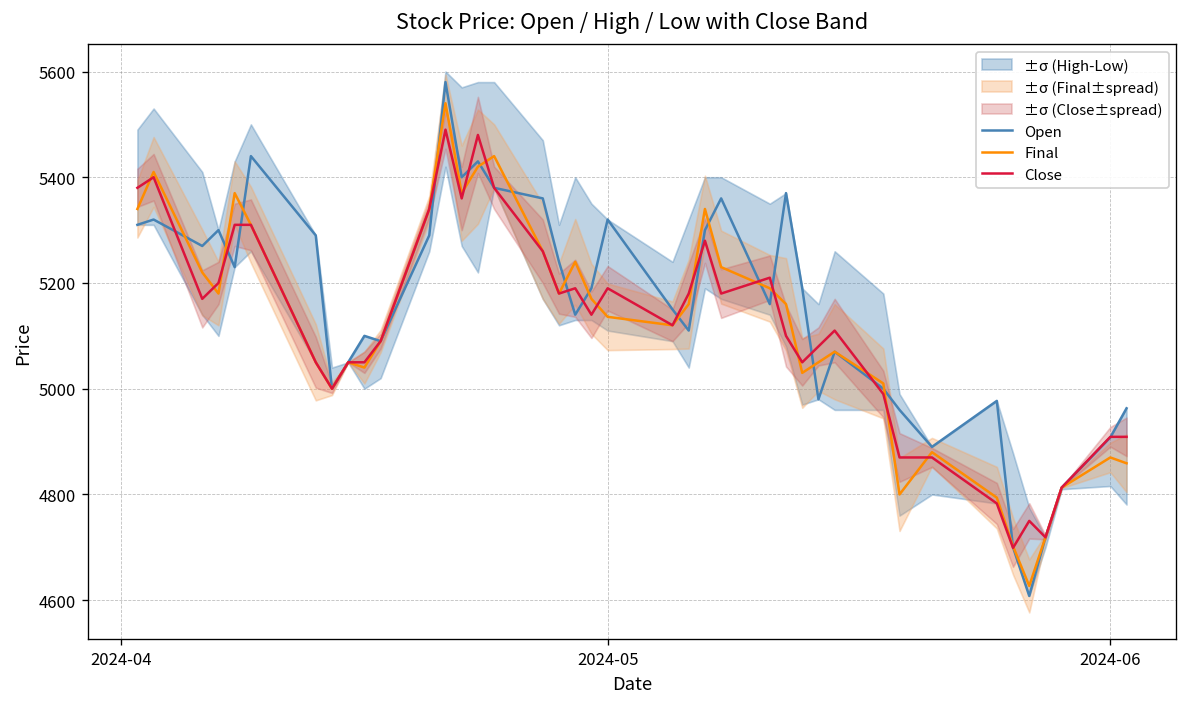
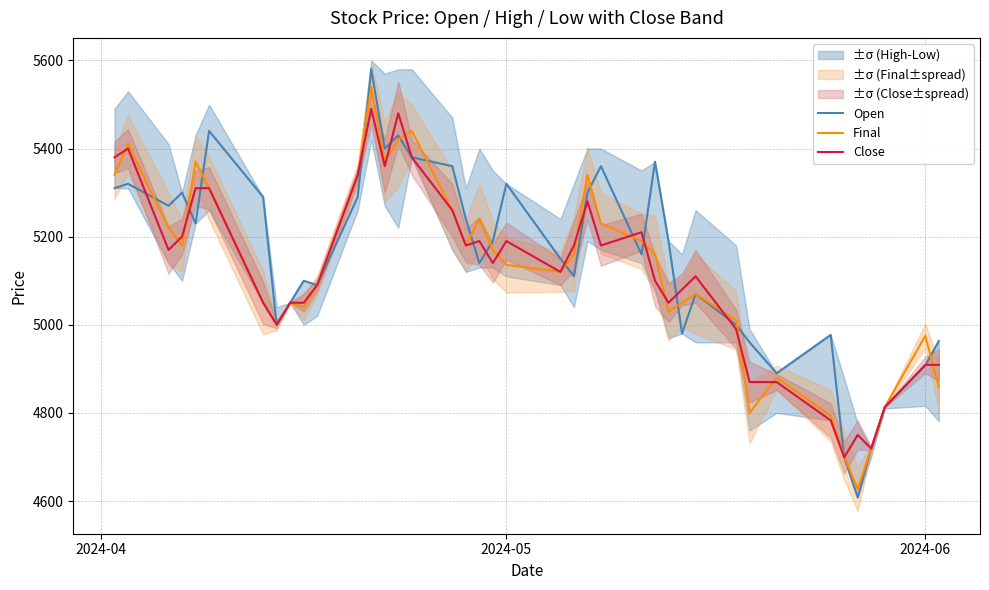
  {
    "Final": {
      "2024-05": 5140,
-     "2024-06": 4870
+     "2024-06": 4980
    },
    "Close": {
      "2024-05": 5190
    }
  }
